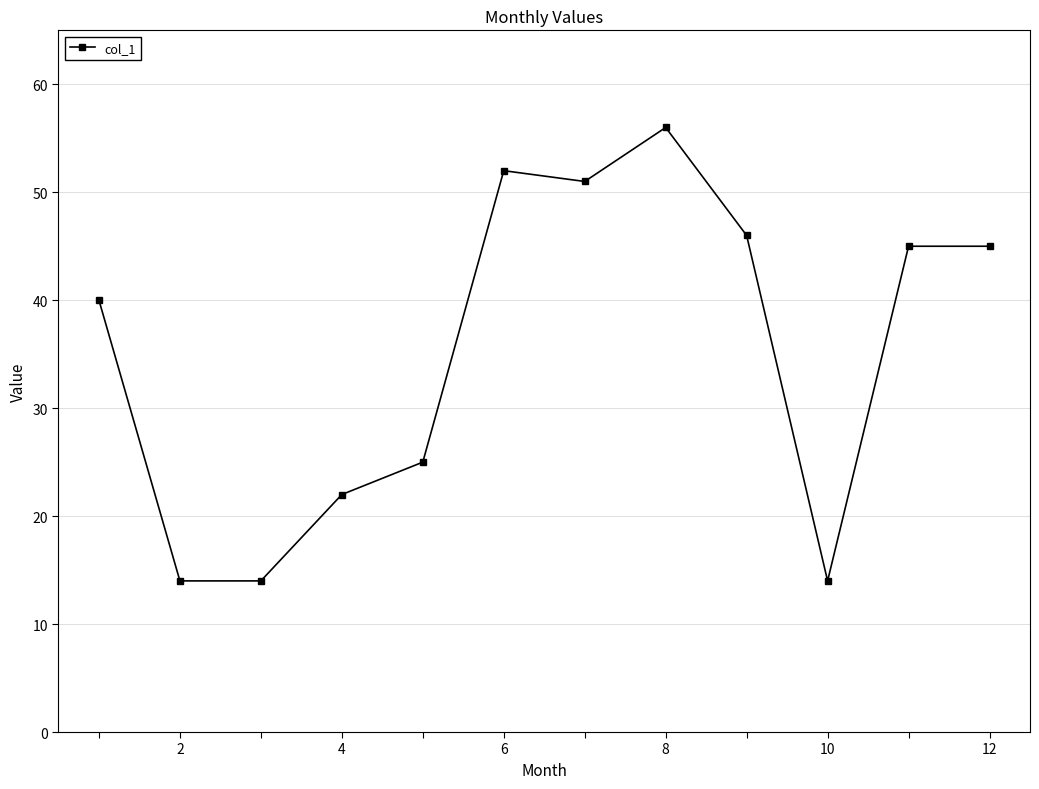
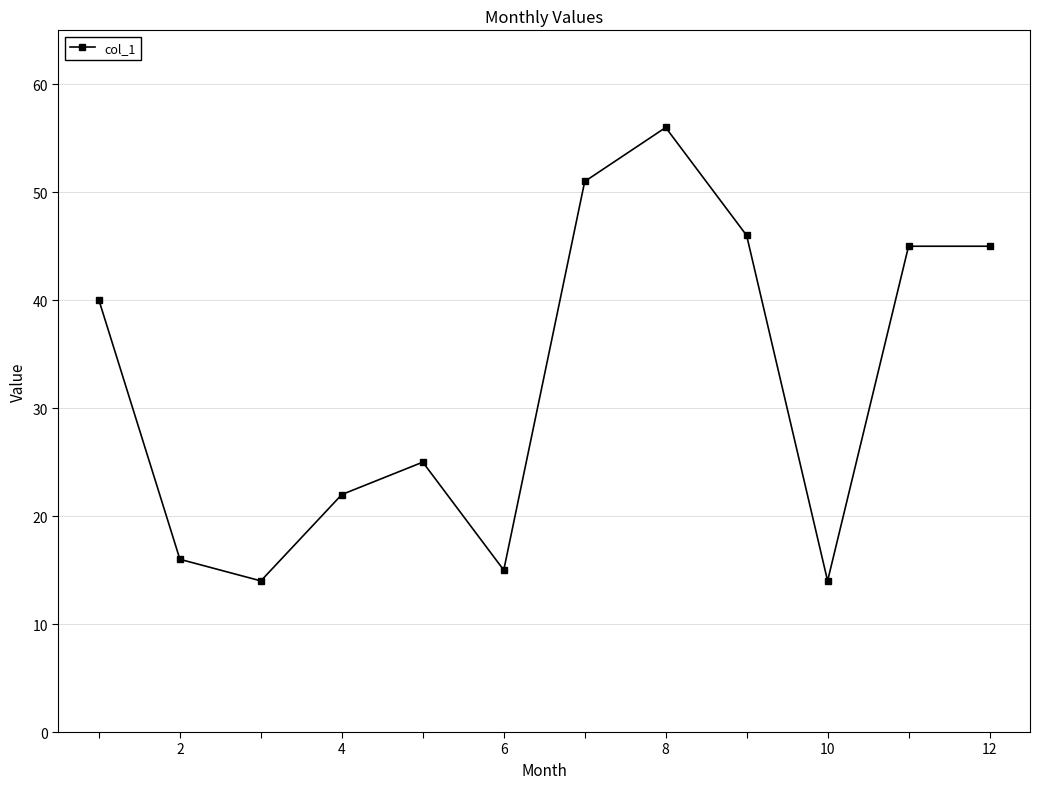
  {
-   "2": 14,
+   "2": 16,
    "4": 22,
-   "6": 52,
+   "6": 15,
    "8": 56,
    "10": 14,
    "12": 45
  }
